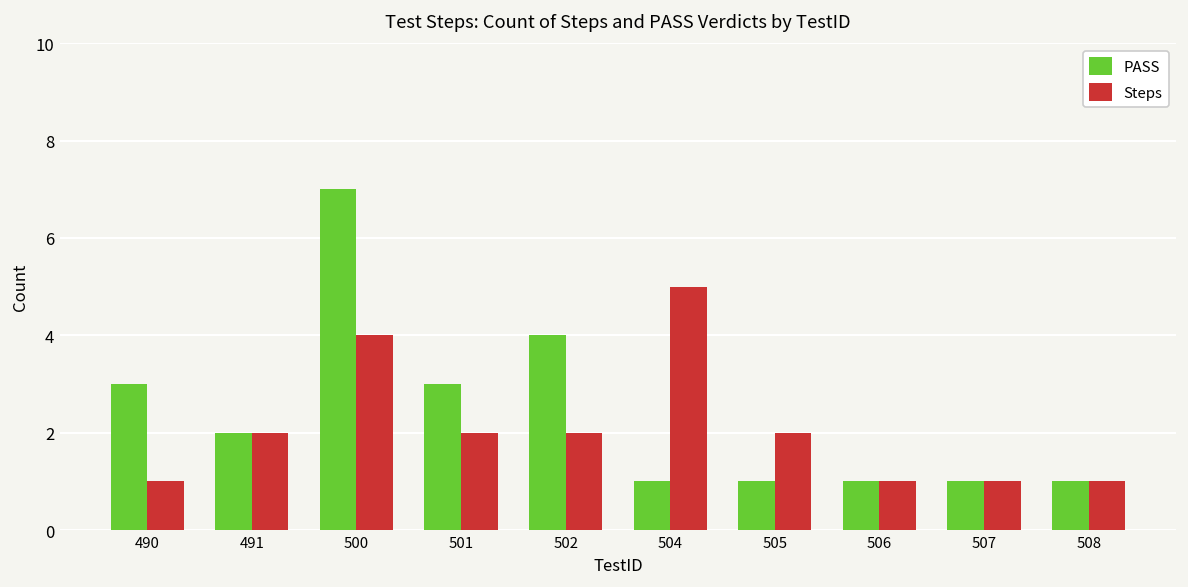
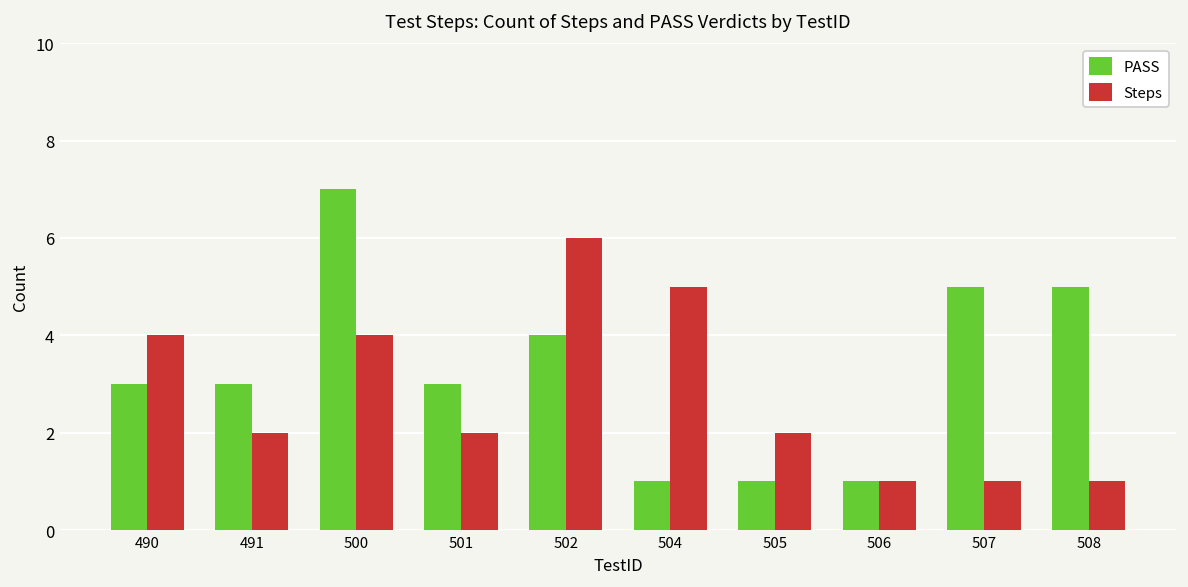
  {
    "PASS": {
      "490": 3,
-     "491": 2,
+     "491": 3,
      "500": 7,
      "501": 3,
      "502": 4,
      "504": 1,
      "505": 1,
      "506": 1,
-     "507": 1,
-     "508": 1
+     "507": 5,
+     "508": 5
    },
    "Steps": {
-     "490": 1,
+     "490": 4,
      "491": 2,
      "500": 4,
      "501": 2,
-     "502": 2,
+     "502": 6,
      "504": 5,
      "505": 2,
      "506": 1,
      "507": 1,
      "508": 1
    }
  }
